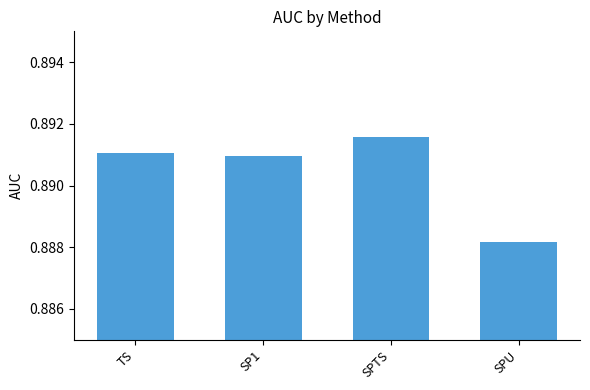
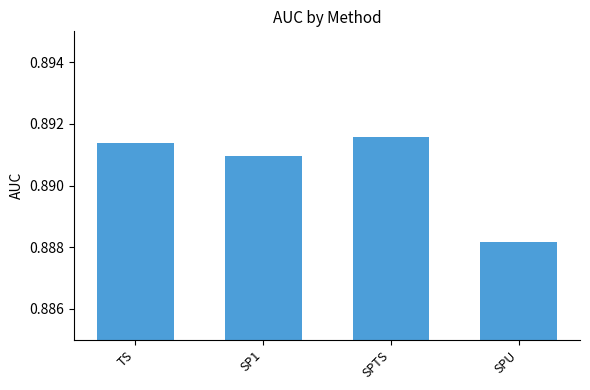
  {
-   "TS": 0.8911,
+   "TS": 0.8914,
    "SP1": 0.8910,
    "SPTS": 0.8916,
    "SPU": 0.8882
  }
